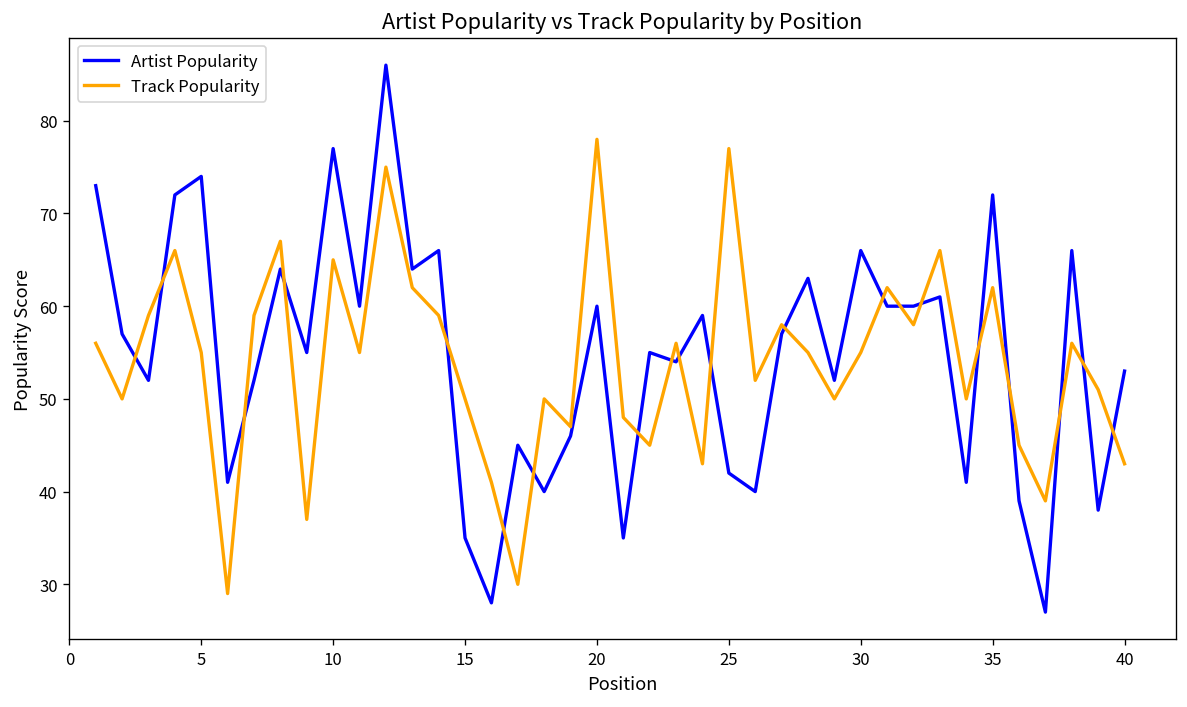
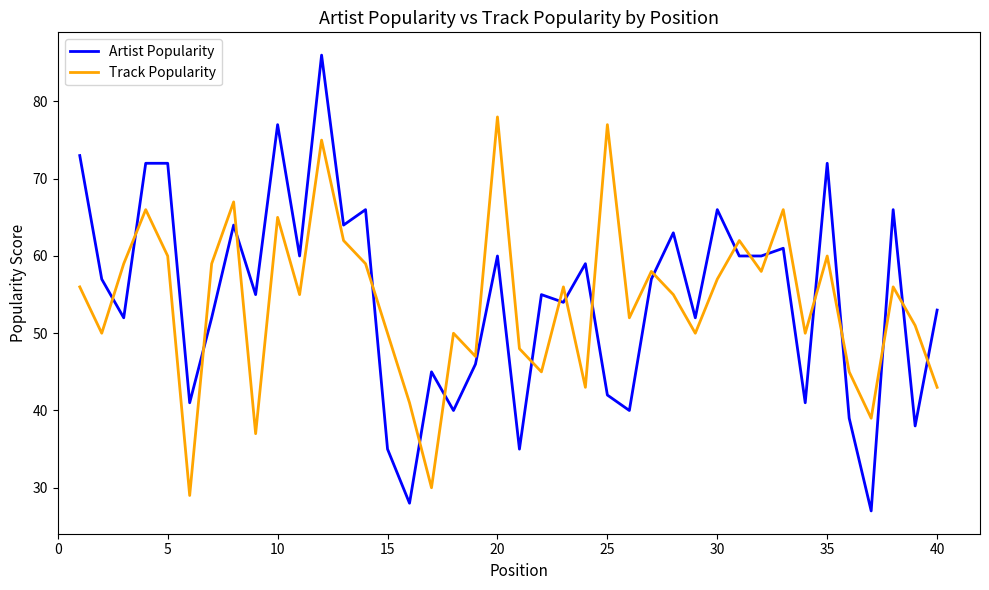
  {
    "Artist Popularity": {
-     "5": 74,
+     "5": 72,
      "10": 77,
      "15": 35,
      "20": 60,
      "25": 42,
      "30": 66,
      "35": 72,
      "40": 53
    },
    "Track Popularity": {
-     "5": 55,
+     "5": 60,
      "10": 65,
      "15": 50,
      "20": 78,
      "25": 77,
-     "30": 55,
-     "35": 62,
+     "30": 57,
+     "35": 60,
      "40": 43
    }
  }
